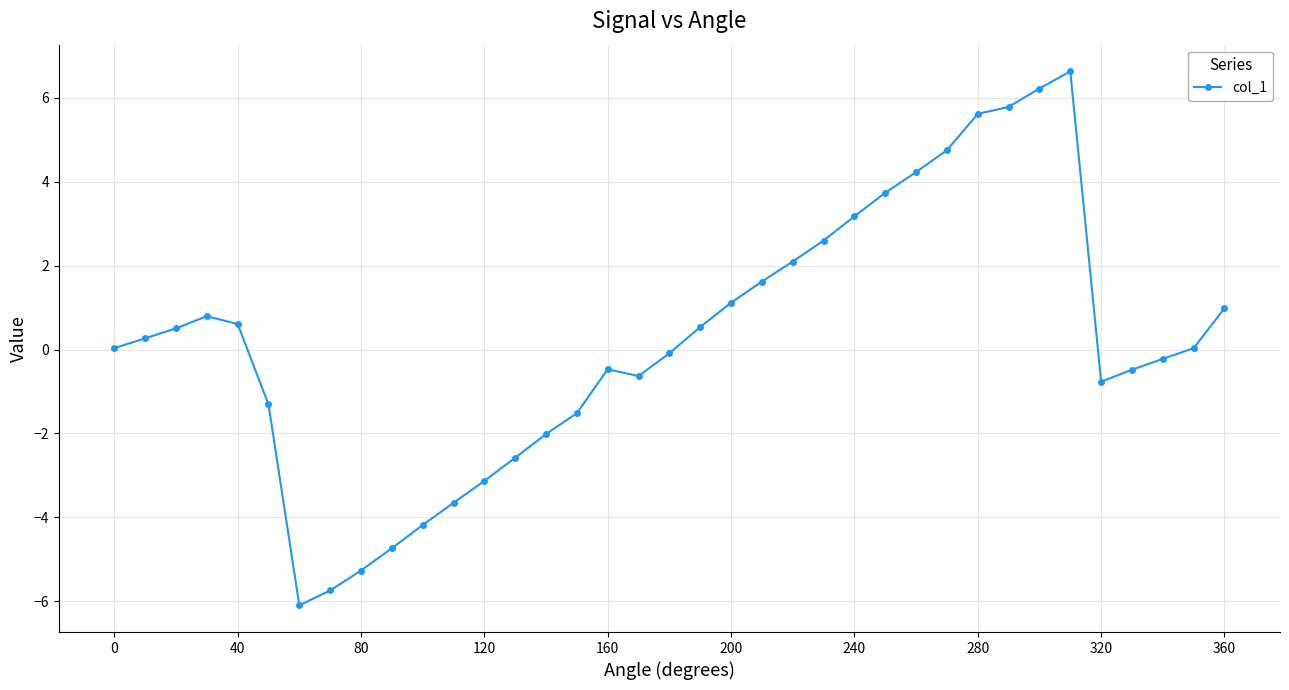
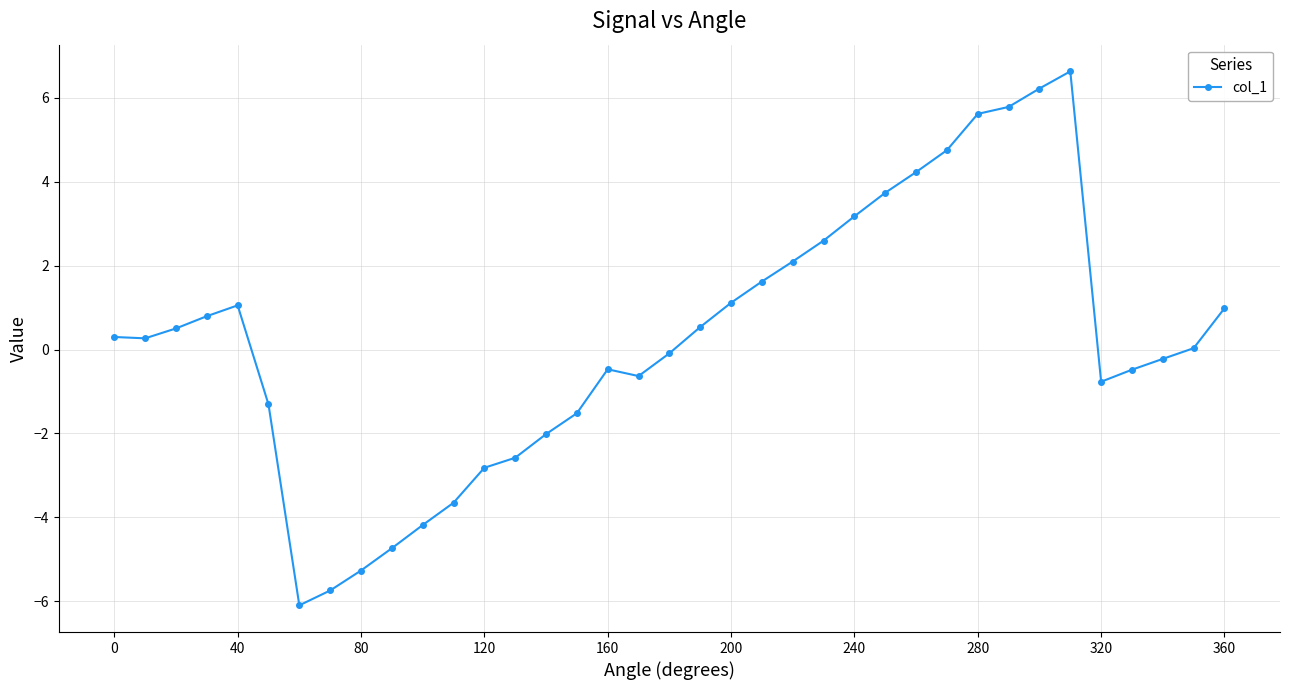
  {
-   "0": 0.0,
-   "40": 0.6,
+   "0": 0.3,
+   "40": 1.1,
    "80": -5.3,
-   "120": -3.1,
+   "120": -2.8,
    "160": -0.5,
    "200": 1.1,
    "240": 3.2,
    "280": 5.6,
    "320": -0.8,
    "360": 1.0
  }
